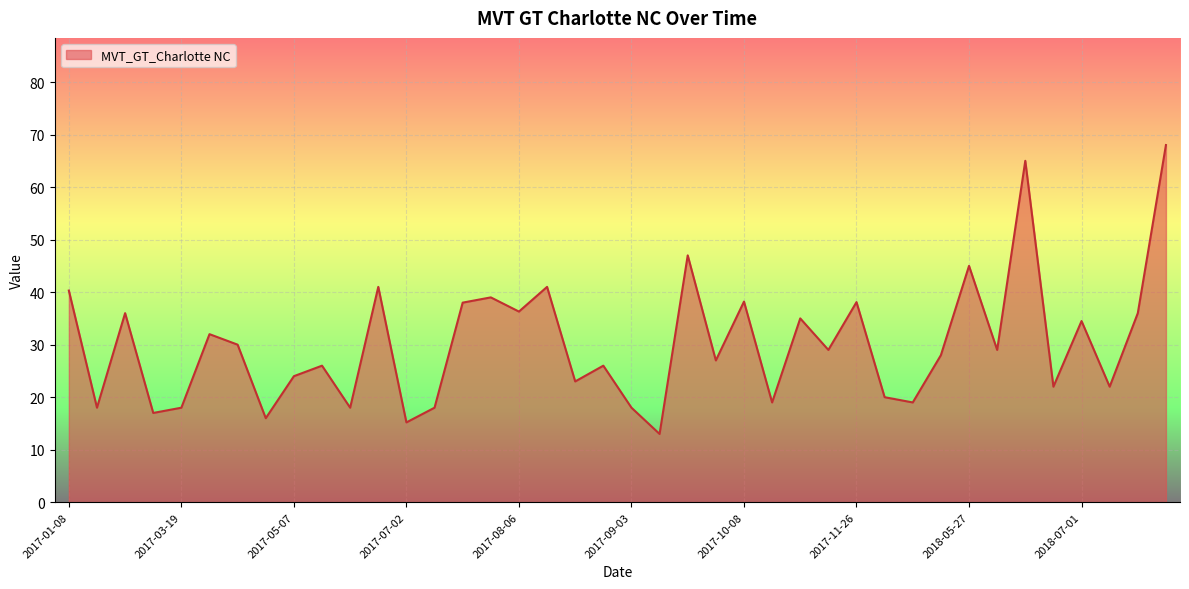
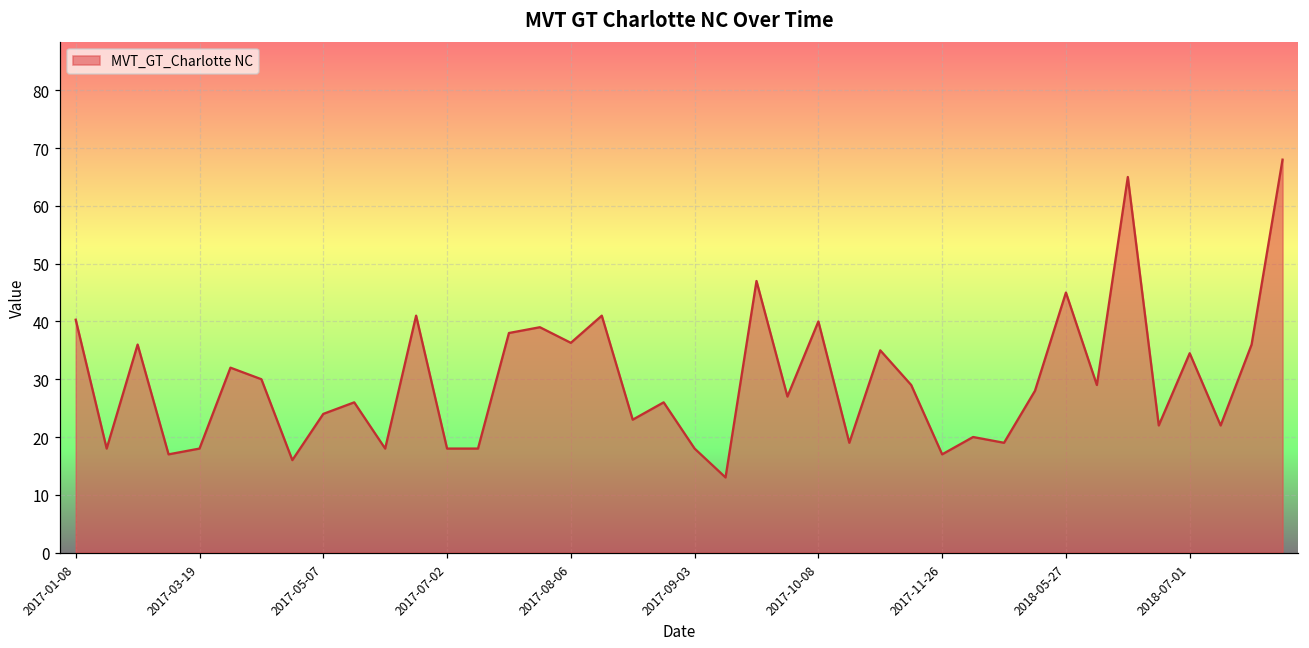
  {
    "2017-01-08": 40,
    "2017-03-19": 18,
    "2017-05-07": 24,
-   "2017-07-02": 15,
+   "2017-07-02": 18,
    "2017-08-06": 36,
    "2017-09-03": 18,
-   "2017-10-08": 38,
-   "2017-11-26": 38,
+   "2017-10-08": 40,
+   "2017-11-26": 17,
    "2018-05-27": 45,
    "2018-07-01": 35
  }
